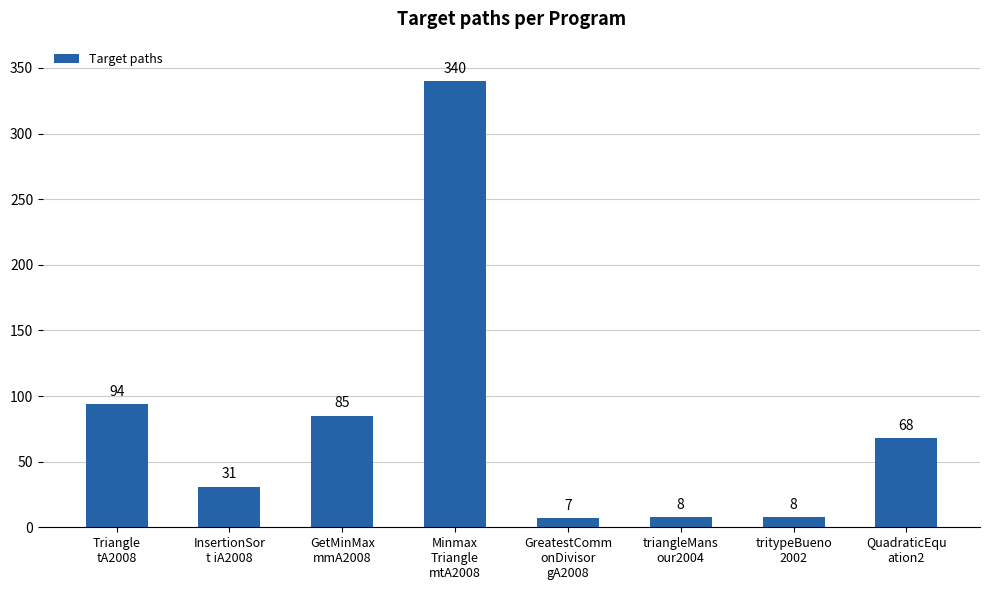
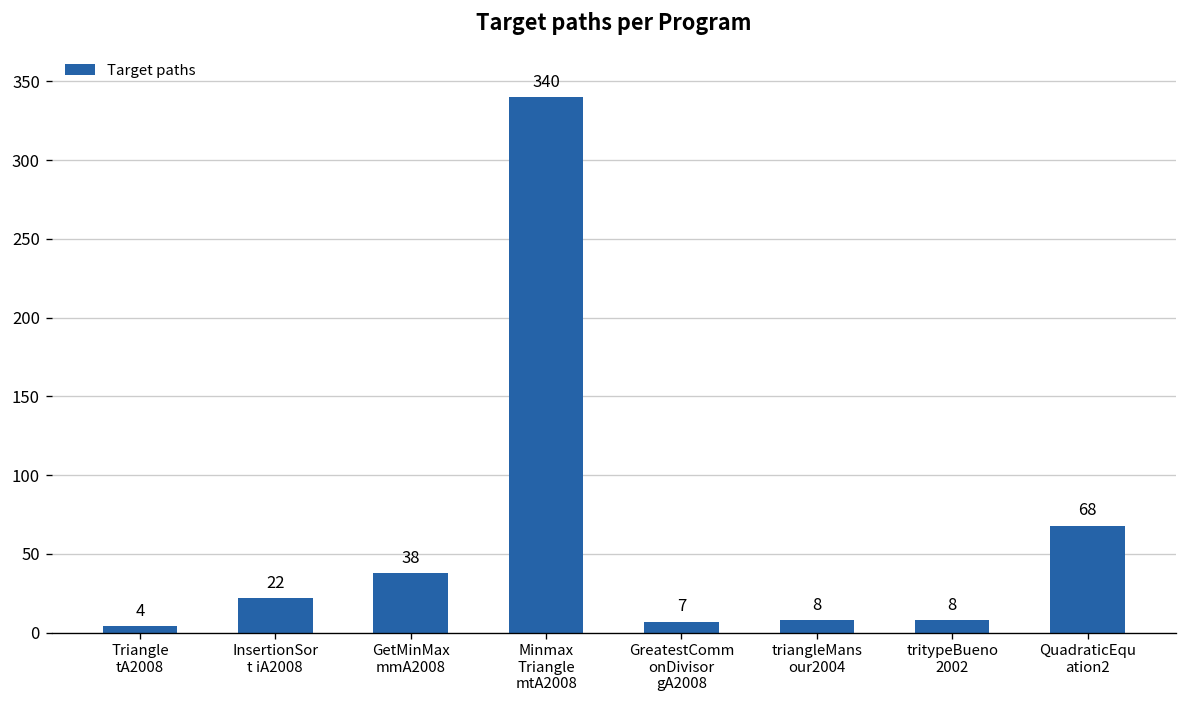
  {
-   "Triangle tA2008": 94,
-   "InsertionSor t iA2008": 31,
-   "GetMinMax mmA2008": 85,
+   "Triangle tA2008": 4,
+   "InsertionSor t iA2008": 22,
+   "GetMinMax mmA2008": 38,
    "Minmax Triangle mtA2008": 340,
    "GreatestComm onDivisor gA2008": 7,
    "triangleMans our2004": 8,
    "tritypeBueno 2002": 8,
    "QuadraticEqu ation2": 68
  }
